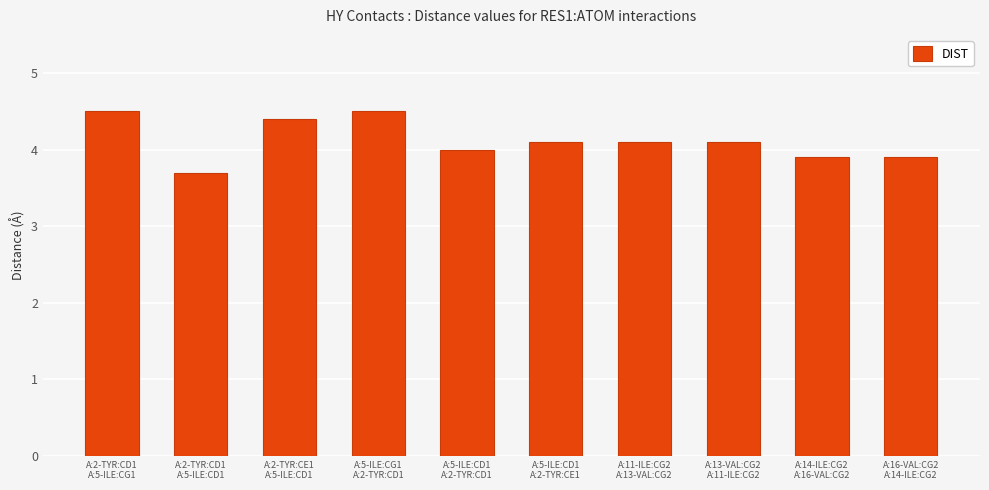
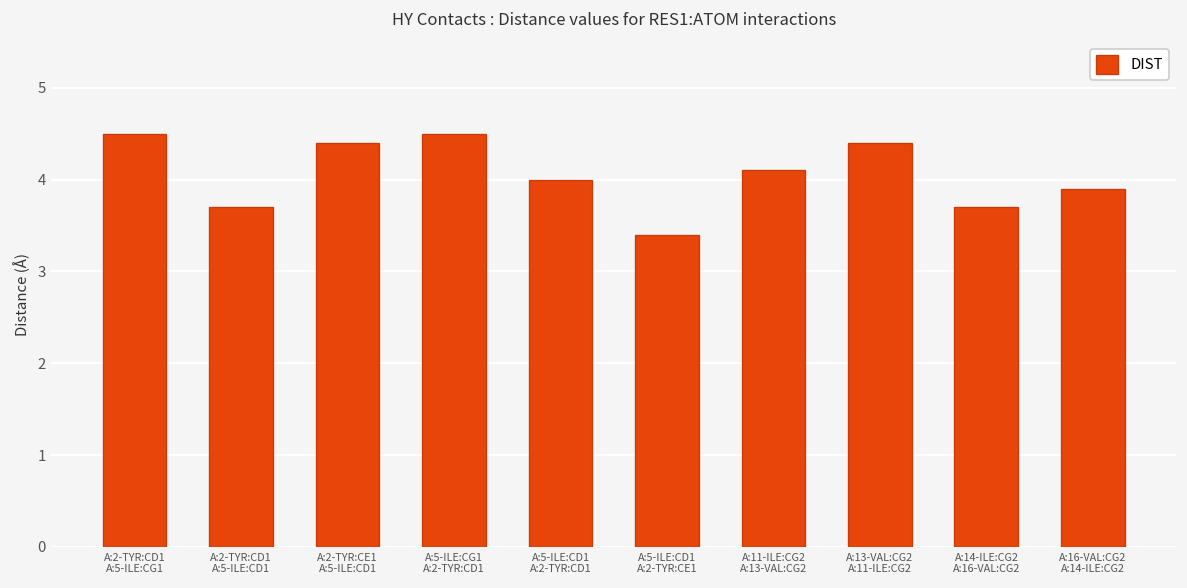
  {
    "A:2-TYR:CD1 A:5-ILE:CG1": 4.5,
    "A:2-TYR:CD1 A:5-ILE:CD1": 3.7,
    "A:2-TYR:CE1 A:5-ILE:CD1": 4.4,
    "A:5-ILE:CG1 A:2-TYR:CD1": 4.5,
    "A:5-ILE:CD1 A:2-TYR:CD1": 4.0,
-   "A:5-ILE:CD1 A:2-TYR:CE1": 4.1,
+   "A:5-ILE:CD1 A:2-TYR:CE1": 3.4,
    "A:11-ILE:CG2 A:13-VAL:CG2": 4.1,
-   "A:13-VAL:CG2 A:11-ILE:CG2": 4.1,
-   "A:14-ILE:CG2 A:16-VAL:CG2": 3.9,
+   "A:13-VAL:CG2 A:11-ILE:CG2": 4.4,
+   "A:14-ILE:CG2 A:16-VAL:CG2": 3.7,
    "A:16-VAL:CG2 A:14-ILE:CG2": 3.9
  }
